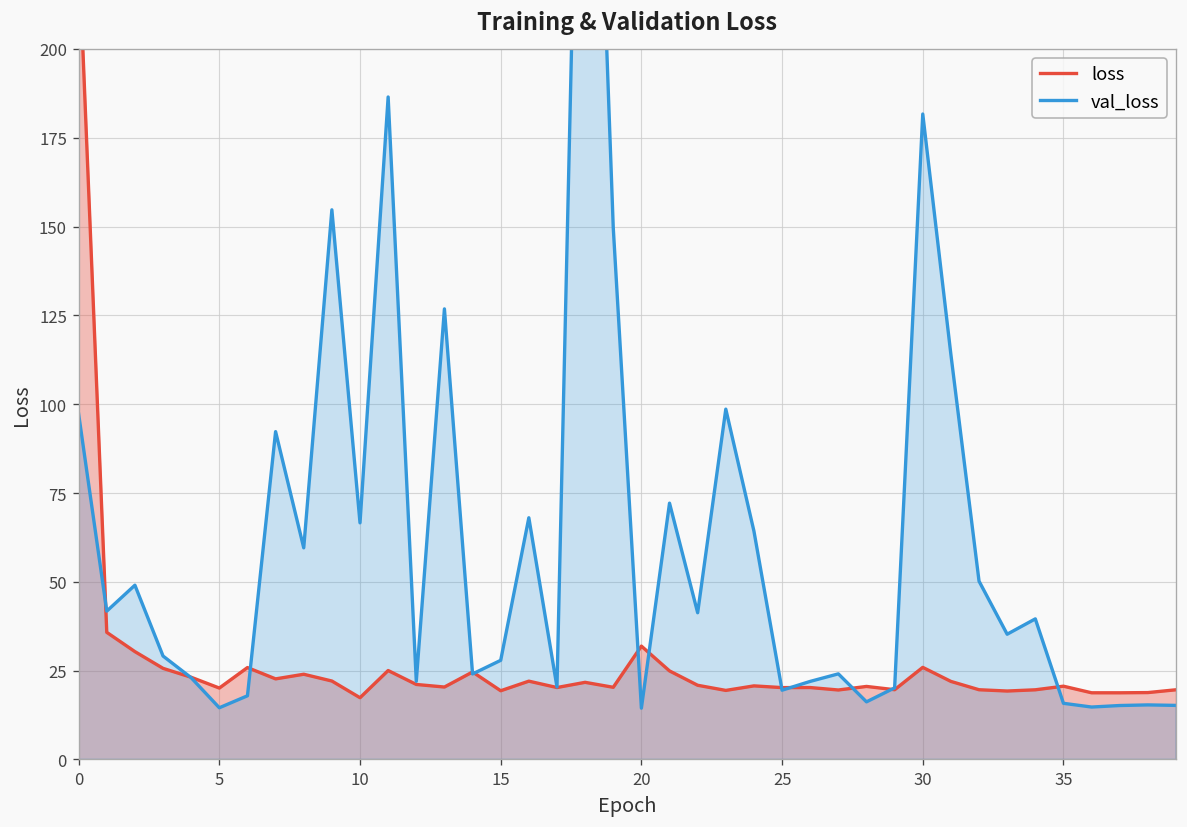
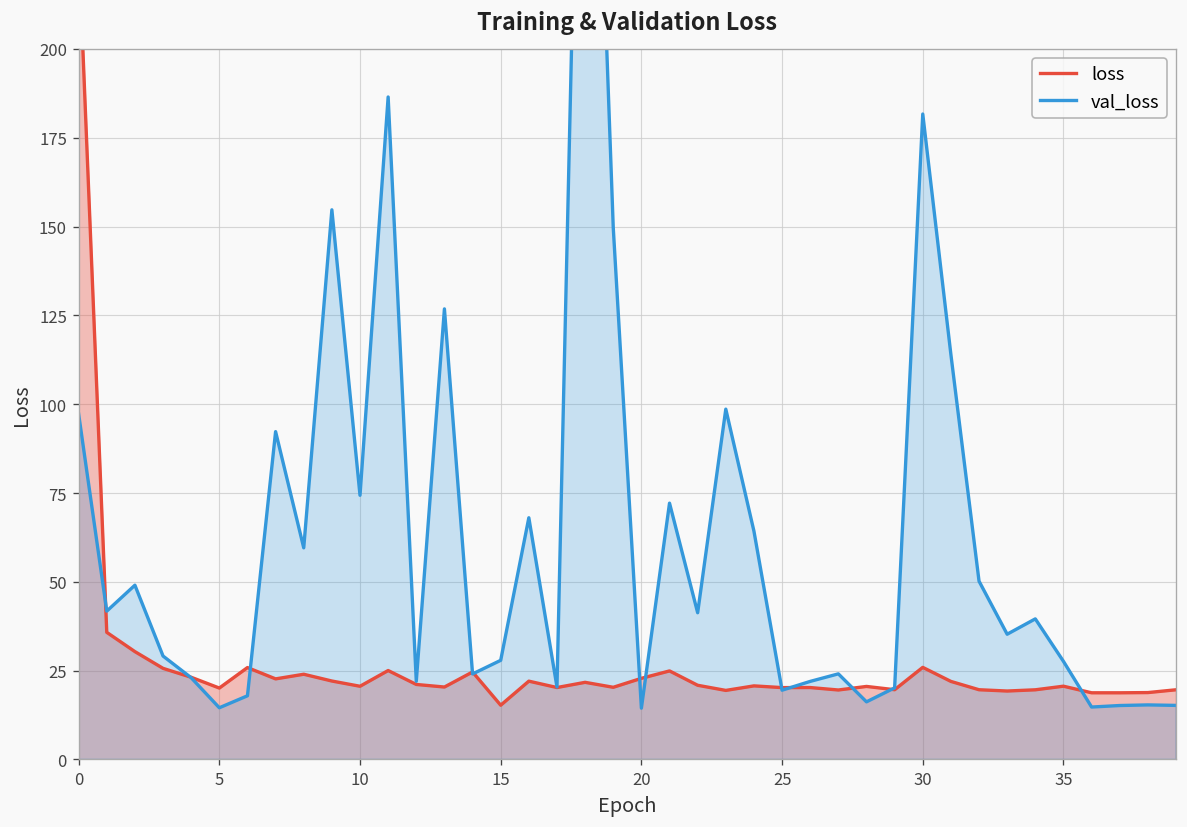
  {
    "loss": {
      "5": 20,
-     "10": 17,
-     "15": 19,
-     "20": 32,
+     "10": 21,
+     "15": 15,
+     "20": 23,
      "30": 26,
      "35": 21
    },
    "val_loss": {
      "0": 97,
      "5": 15,
-     "10": 67,
+     "10": 74,
      "15": 28,
      "20": 14,
      "30": 182,
-     "35": 16
+     "35": 28
    }
  }
